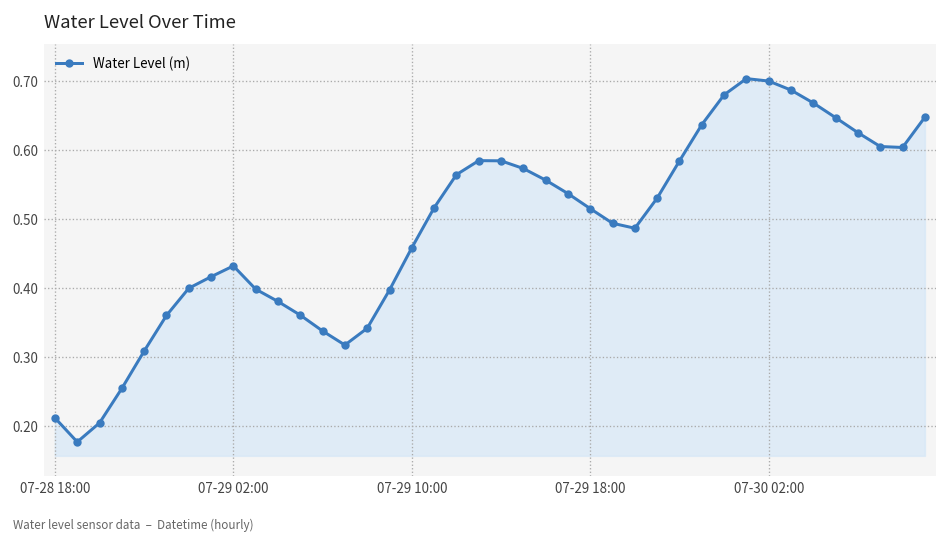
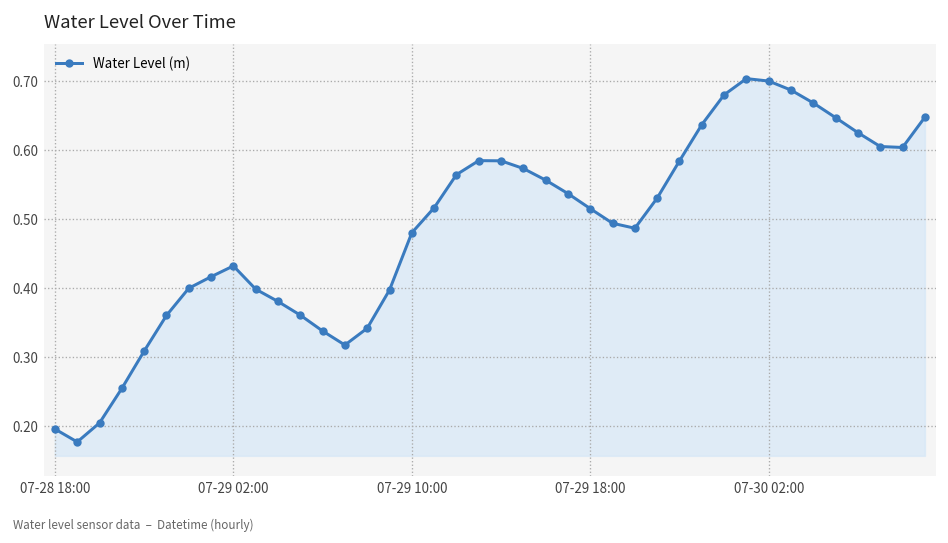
  {
-   "07-28 18:00": 0.21,
+   "07-28 18:00": 0.20,
    "07-29 02:00": 0.43,
-   "07-29 10:00": 0.46,
+   "07-29 10:00": 0.48,
    "07-29 18:00": 0.52,
    "07-30 02:00": 0.70
  }
